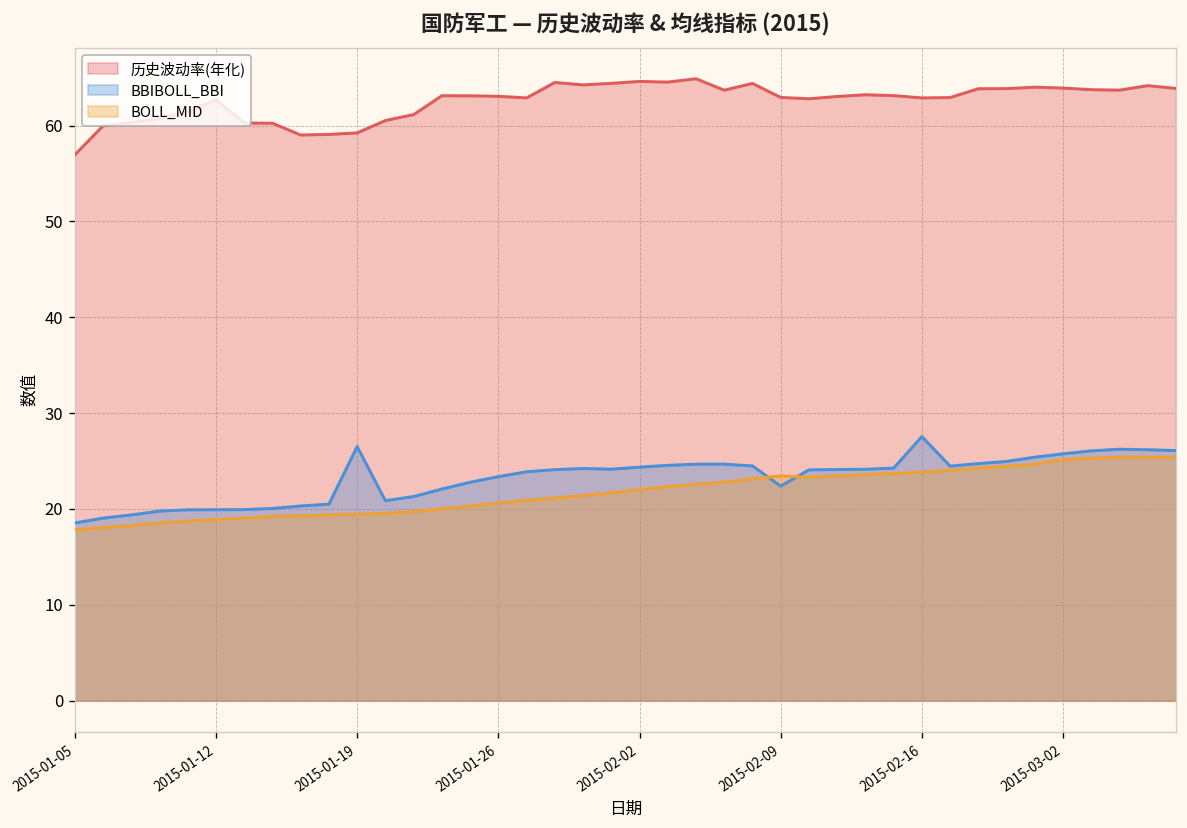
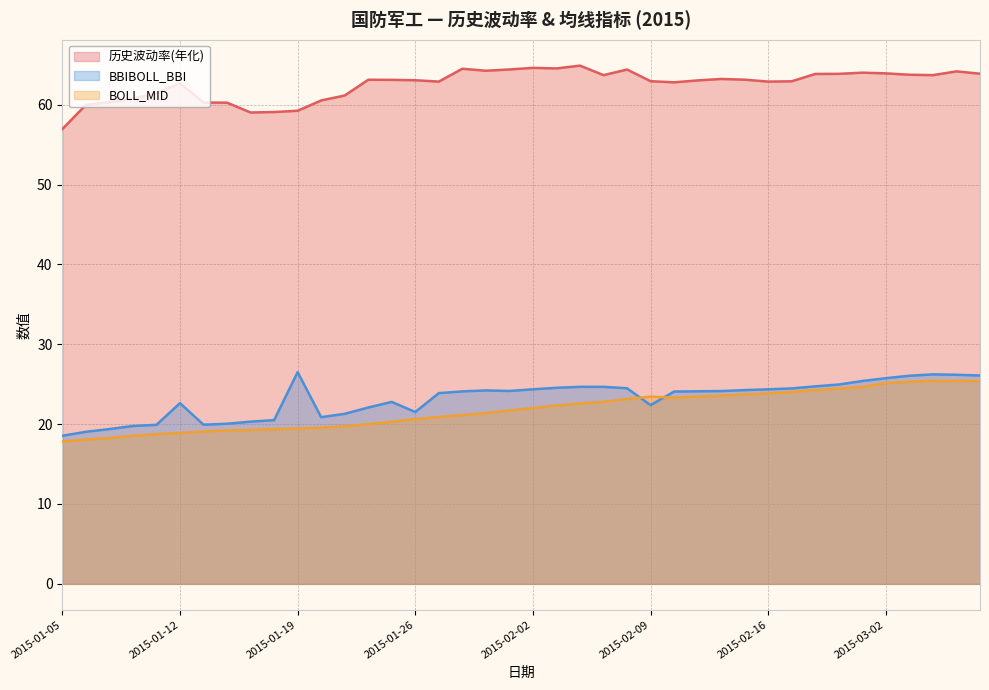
  {
    "BBIBOLL_BBI": {
      "2015-01-05": 19,
-     "2015-01-12": 20,
+     "2015-01-12": 23,
      "2015-01-19": 27,
-     "2015-01-26": 23,
+     "2015-01-26": 22,
      "2015-02-02": 24,
      "2015-02-09": 22,
-     "2015-02-16": 28,
+     "2015-02-16": 24,
      "2015-03-02": 26
    }
  }
